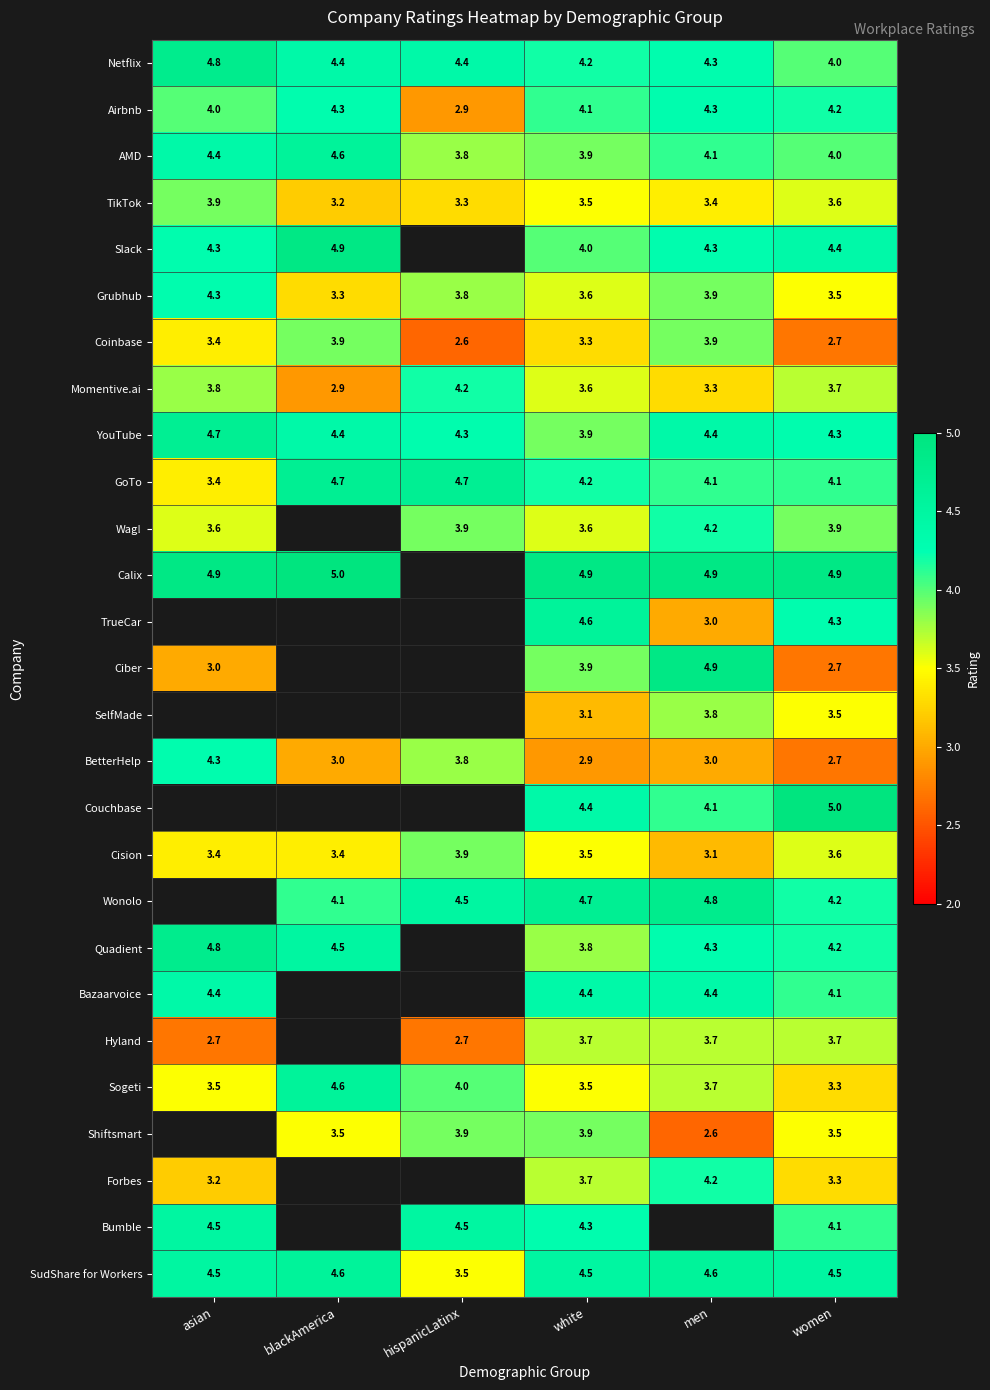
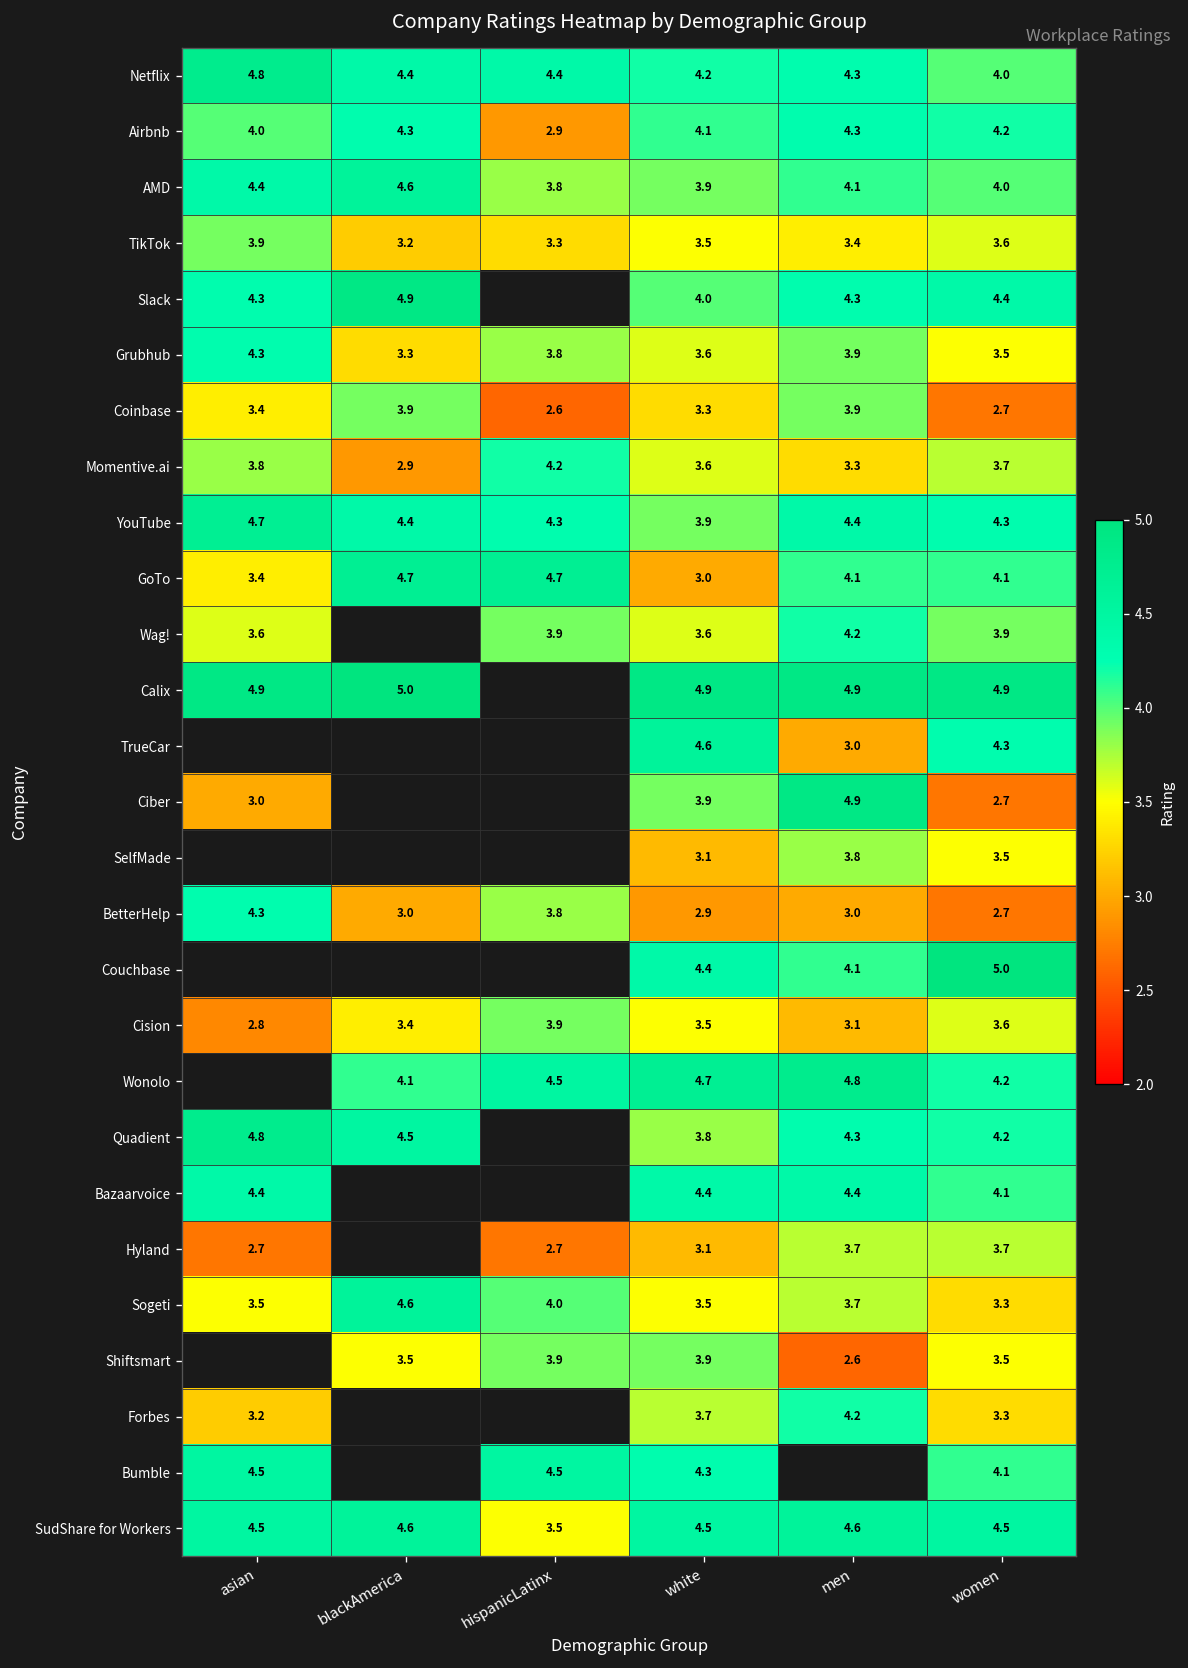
  {
    "Netflix": {
      "asian": 4.8,
      "blackAmerica": 4.4,
      "hispanicLatinx": 4.4,
      "white": 4.2,
      "men": 4.3,
      "women": 4.0
    },
    "Airbnb": {
      "asian": 4.0,
      "blackAmerica": 4.3,
      "hispanicLatinx": 2.9,
      "white": 4.1,
      "men": 4.3,
      "women": 4.2
    },
    "AMD": {
      "asian": 4.4,
      "blackAmerica": 4.6,
      "hispanicLatinx": 3.8,
      "white": 3.9,
      "men": 4.1,
      "women": 4.0
    },
    "TikTok": {
      "asian": 3.9,
      "blackAmerica": 3.2,
      "hispanicLatinx": 3.3,
      "white": 3.5,
      "men": 3.4,
      "women": 3.6
    },
    "Slack": {
      "asian": 4.3,
      "blackAmerica": 4.9,
      "white": 4.0,
      "men": 4.3,
      "women": 4.4
    },
    "Grubhub": {
      "asian": 4.3,
      "blackAmerica": 3.3,
      "hispanicLatinx": 3.8,
      "white": 3.6,
      "men": 3.9,
      "women": 3.5
    },
    "Coinbase": {
      "asian": 3.4,
      "blackAmerica": 3.9,
      "hispanicLatinx": 2.6,
      "white": 3.3,
      "men": 3.9,
      "women": 2.7
    },
    "Momentive.ai": {
      "asian": 3.8,
      "blackAmerica": 2.9,
      "hispanicLatinx": 4.2,
      "white": 3.6,
      "men": 3.3,
      "women": 3.7
    },
    "YouTube": {
      "asian": 4.7,
      "blackAmerica": 4.4,
      "hispanicLatinx": 4.3,
      "white": 3.9,
      "men": 4.4,
      "women": 4.3
    },
    "GoTo": {
      "asian": 3.4,
      "blackAmerica": 4.7,
      "hispanicLatinx": 4.7,
-     "white": 4.2,
+     "white": 3.0,
      "men": 4.1,
      "women": 4.1
    },
    "Wag!": {
      "asian": 3.6,
      "hispanicLatinx": 3.9,
      "white": 3.6,
      "men": 4.2,
      "women": 3.9
    },
    "Calix": {
      "asian": 4.9,
      "blackAmerica": 5.0,
      "white": 4.9,
      "men": 4.9,
      "women": 4.9
    },
    "TrueCar": {
      "white": 4.6,
      "men": 3.0,
      "women": 4.3
    },
    "Ciber": {
      "asian": 3.0,
      "white": 3.9,
      "men": 4.9,
      "women": 2.7
    },
    "SelfMade": {
      "white": 3.1,
      "men": 3.8,
      "women": 3.5
    },
    "BetterHelp": {
      "asian": 4.3,
      "blackAmerica": 3.0,
      "hispanicLatinx": 3.8,
      "white": 2.9,
      "men": 3.0,
      "women": 2.7
    },
    "Couchbase": {
      "white": 4.4,
      "men": 4.1,
      "women": 5.0
    },
    "Cision": {
-     "asian": 3.4,
+     "asian": 2.8,
      "blackAmerica": 3.4,
      "hispanicLatinx": 3.9,
      "white": 3.5,
      "men": 3.1,
      "women": 3.6
    },
    "Wonolo": {
      "blackAmerica": 4.1,
      "hispanicLatinx": 4.5,
      "white": 4.7,
      "men": 4.8,
      "women": 4.2
    },
    "Quadient": {
      "asian": 4.8,
      "blackAmerica": 4.5,
      "white": 3.8,
      "men": 4.3,
      "women": 4.2
    },
    "Bazaarvoice": {
      "asian": 4.4,
      "white": 4.4,
      "men": 4.4,
      "women": 4.1
    },
    "Hyland": {
      "asian": 2.7,
      "hispanicLatinx": 2.7,
-     "white": 3.7,
+     "white": 3.1,
      "men": 3.7,
      "women": 3.7
    },
    "Sogeti": {
      "asian": 3.5,
      "blackAmerica": 4.6,
      "hispanicLatinx": 4.0,
      "white": 3.5,
      "men": 3.7,
      "women": 3.3
    },
    "Shiftsmart": {
      "blackAmerica": 3.5,
      "hispanicLatinx": 3.9,
      "white": 3.9,
      "men": 2.6,
      "women": 3.5
    },
    "Forbes": {
      "asian": 3.2,
      "white": 3.7,
      "men": 4.2,
      "women": 3.3
    },
    "Bumble": {
      "asian": 4.5,
      "hispanicLatinx": 4.5,
      "white": 4.3,
      "women": 4.1
    },
    "SudShare for Workers": {
      "asian": 4.5,
      "blackAmerica": 4.6,
      "hispanicLatinx": 3.5,
      "white": 4.5,
      "men": 4.6,
      "women": 4.5
    }
  }
